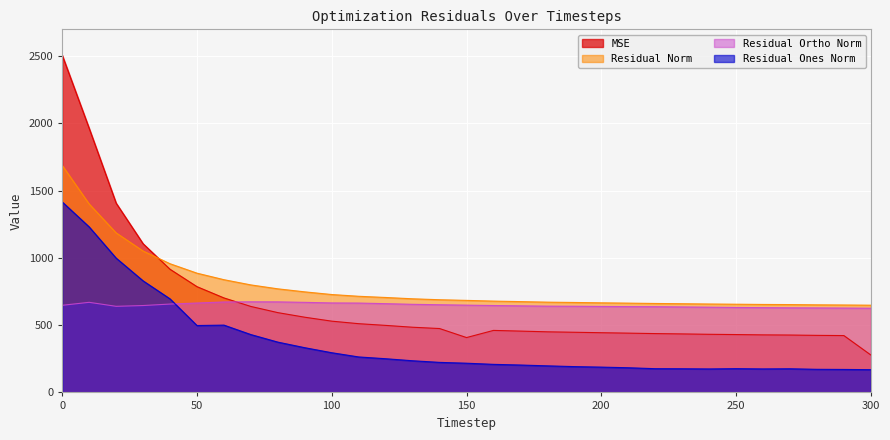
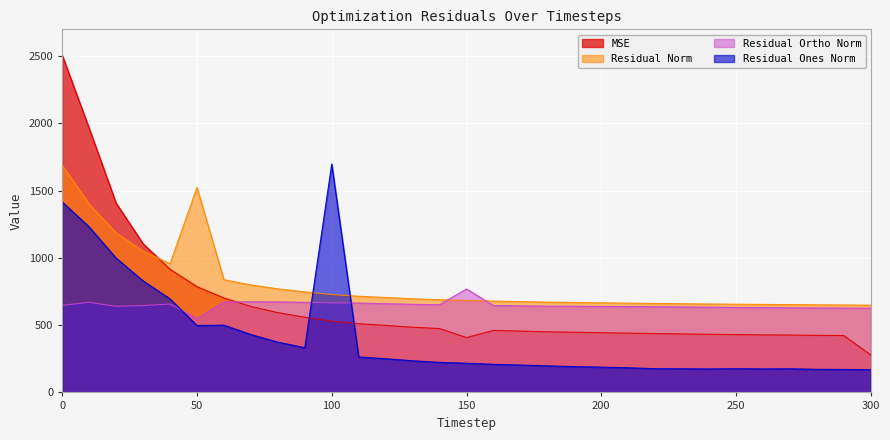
  {
    "MSE": {
      "0": 2510,
      "50": 790,
      "100": 530,
      "150": 410,
      "200": 440,
      "250": 430,
      "300": 280
    },
    "Residual Norm": {
      "0": 1690,
-     "50": 890,
+     "50": 1520,
      "100": 730,
      "150": 680,
      "200": 670,
      "250": 660,
      "300": 650
    },
    "Residual Ortho Norm": {
      "0": 650,
-     "50": 660,
+     "50": 550,
      "100": 670,
-     "150": 650,
+     "150": 770,
      "200": 640,
      "250": 630,
      "300": 630
    },
    "Residual Ones Norm": {
      "0": 1420,
      "50": 500,
-     "100": 300,
+     "100": 1700,
      "150": 220,
      "200": 190,
      "250": 180,
      "300": 170
    }
  }
